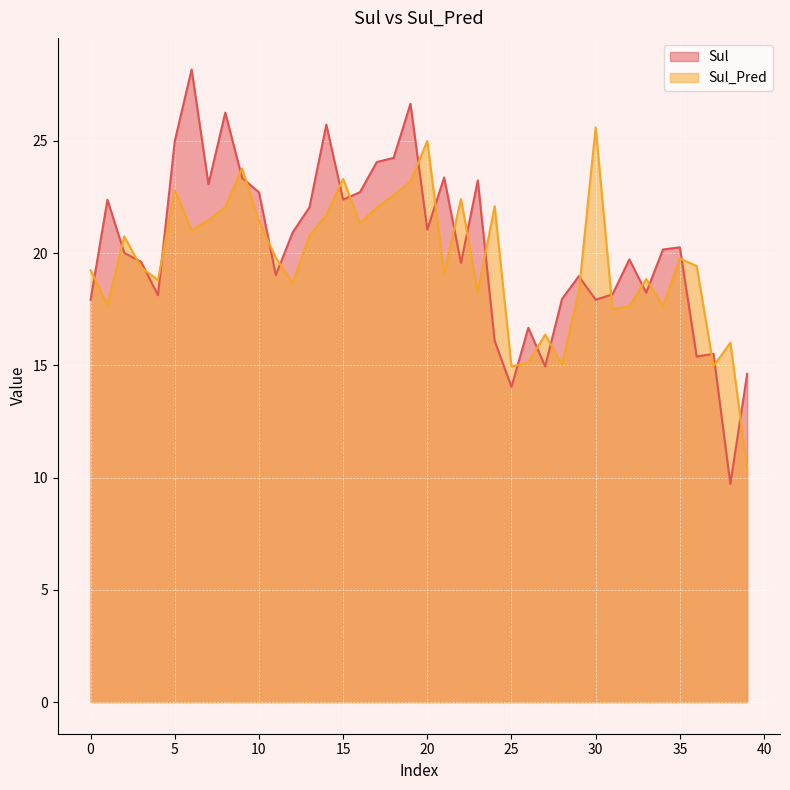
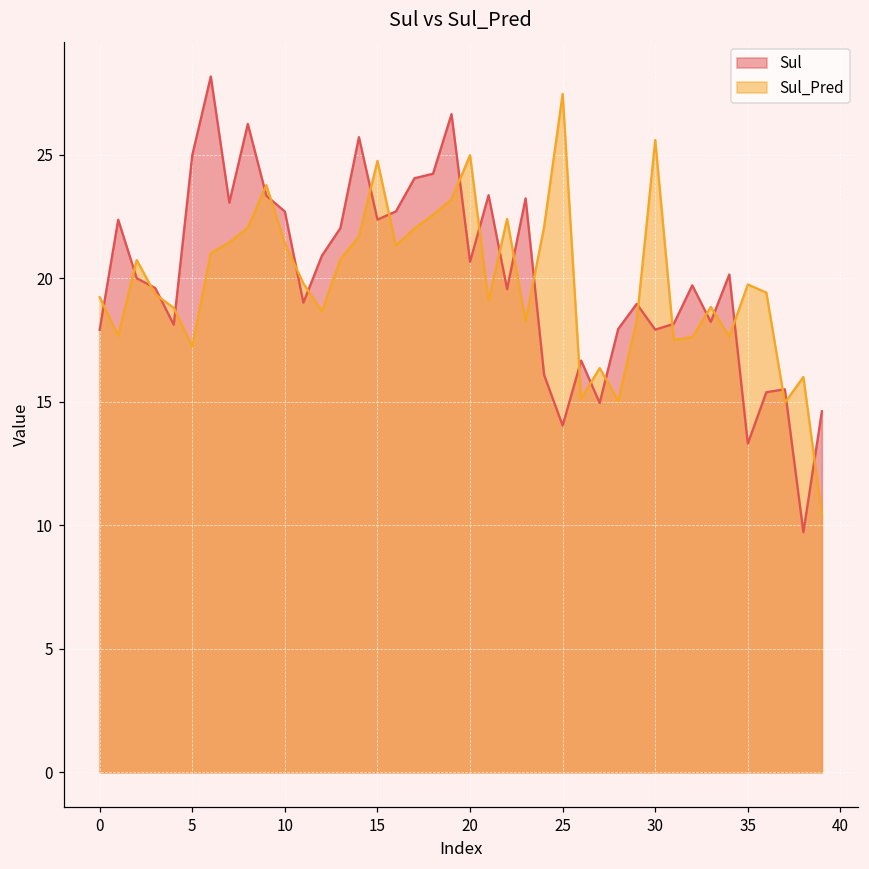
  {
    "Sul": {
      "0": 17.9,
      "5": 25.0,
      "10": 22.7,
      "15": 22.4,
-     "20": 21.0,
+     "20": 20.7,
      "25": 14.0,
      "30": 17.9,
-     "35": 20.3
+     "35": 13.3
    },
    "Sul_Pred": {
      "0": 19.2,
-     "5": 22.8,
+     "5": 17.2,
      "10": 21.4,
-     "15": 23.3,
+     "15": 24.8,
      "20": 25.0,
-     "25": 14.9,
+     "25": 27.5,
      "30": 25.6,
      "35": 19.8
    }
  }
